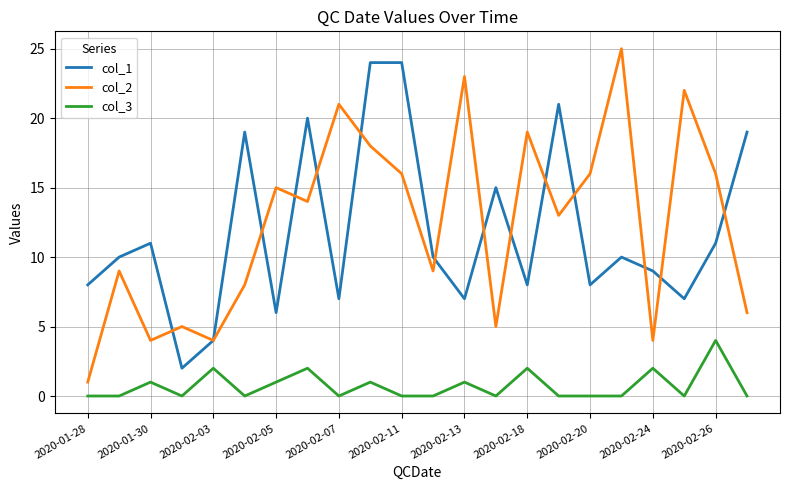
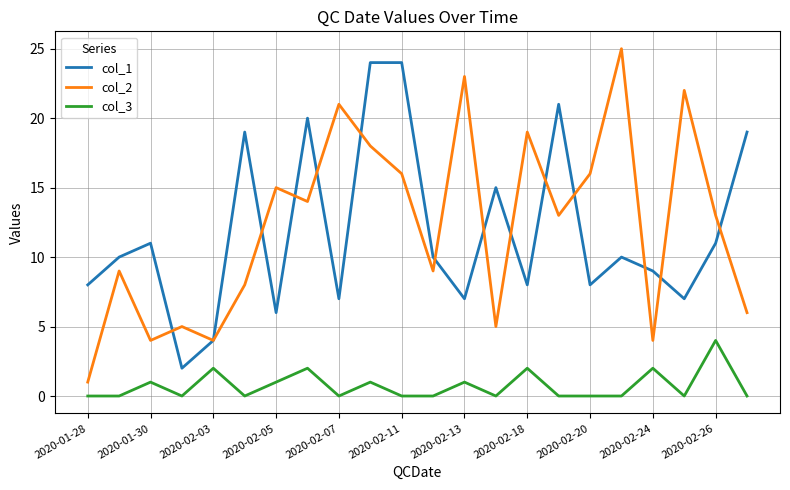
  {
    "col_1": {
      "2020-01-28": 8,
      "2020-01-30": 11,
      "2020-02-05": 6,
      "2020-02-07": 7,
      "2020-02-11": 24,
      "2020-02-13": 7,
      "2020-02-18": 8,
      "2020-02-20": 8,
      "2020-02-24": 9,
      "2020-02-26": 11
    },
    "col_2": {
      "2020-01-28": 1,
      "2020-01-30": 4,
      "2020-02-05": 15,
      "2020-02-07": 21,
      "2020-02-11": 16,
      "2020-02-13": 23,
      "2020-02-18": 19,
      "2020-02-20": 16,
      "2020-02-24": 4,
-     "2020-02-26": 16
+     "2020-02-26": 13
    },
    "col_3": {
      "2020-01-28": 0,
      "2020-01-30": 1,
      "2020-02-03": 2,
      "2020-02-05": 1,
      "2020-02-07": 0,
      "2020-02-11": 0,
      "2020-02-13": 1,
      "2020-02-18": 2,
      "2020-02-20": 0,
      "2020-02-24": 2,
      "2020-02-26": 4
    }
  }
